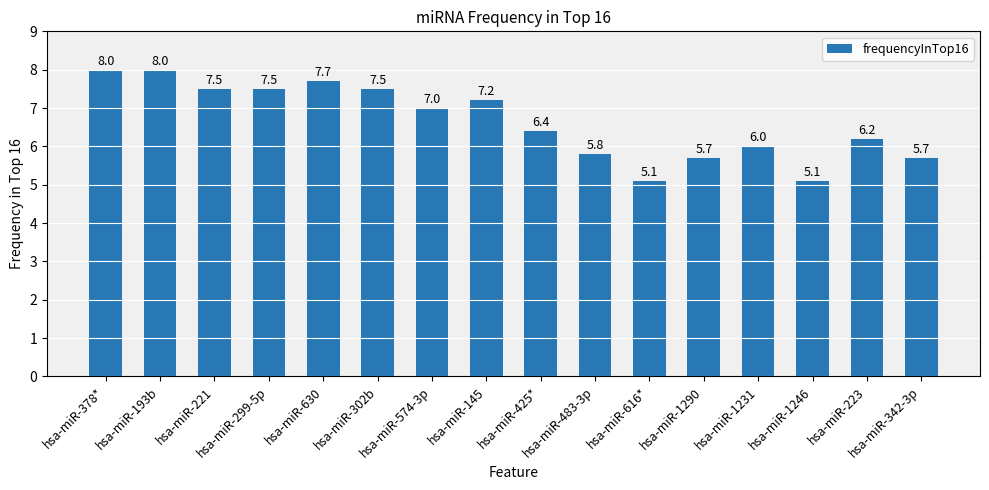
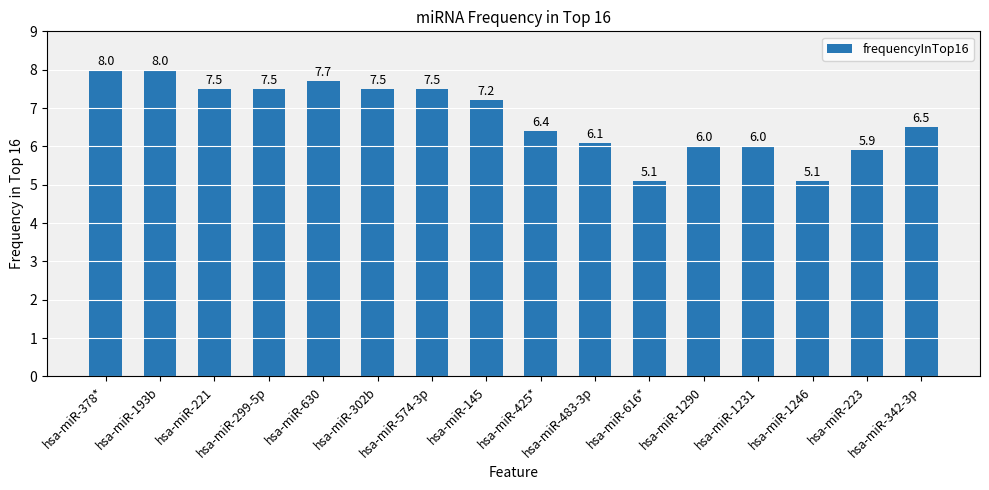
  {
    "hsa-miR-378*": 8.0,
    "hsa-miR-193b": 8.0,
    "hsa-miR-221": 7.5,
    "hsa-miR-299-5p": 7.5,
    "hsa-miR-630": 7.7,
    "hsa-miR-302b": 7.5,
-   "hsa-miR-574-3p": 7.0,
+   "hsa-miR-574-3p": 7.5,
    "hsa-miR-145": 7.2,
    "hsa-miR-425*": 6.4,
-   "hsa-miR-483-3p": 5.8,
+   "hsa-miR-483-3p": 6.1,
    "hsa-miR-616*": 5.1,
-   "hsa-miR-1290": 5.7,
+   "hsa-miR-1290": 6.0,
    "hsa-miR-1231": 6.0,
    "hsa-miR-1246": 5.1,
-   "hsa-miR-223": 6.2,
-   "hsa-miR-342-3p": 5.7
+   "hsa-miR-223": 5.9,
+   "hsa-miR-342-3p": 6.5
  }
